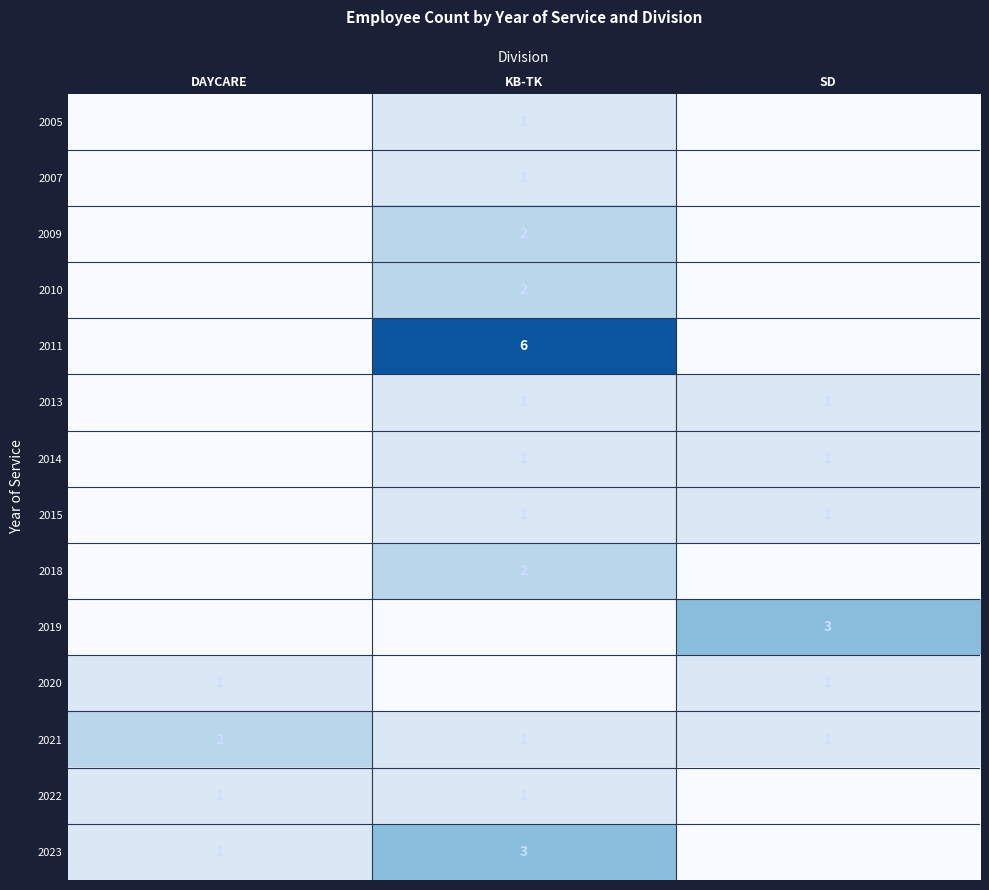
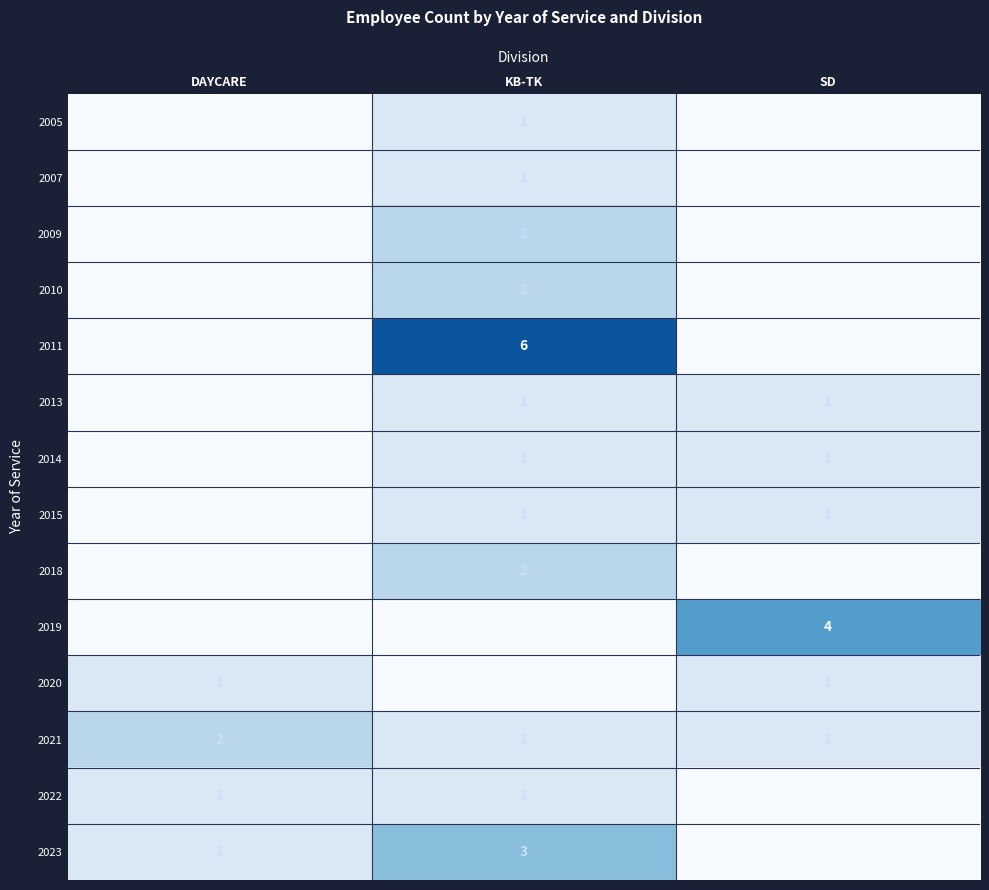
  {
    "2011": {
      "KB-TK": 6
    },
    "2019": {
-     "SD": 3
+     "SD": 4
    },
    "2023": {
      "KB-TK": 3
    }
  }
